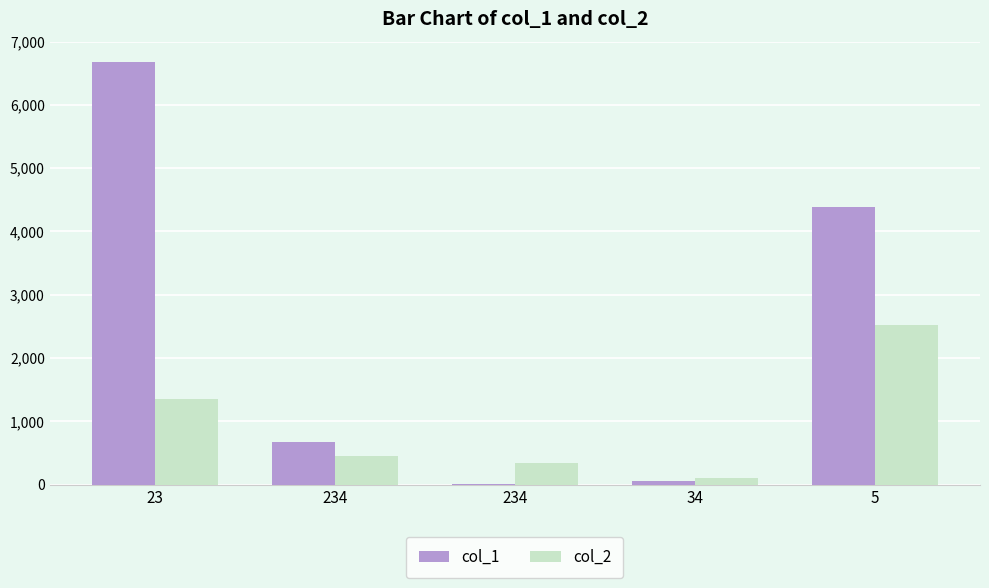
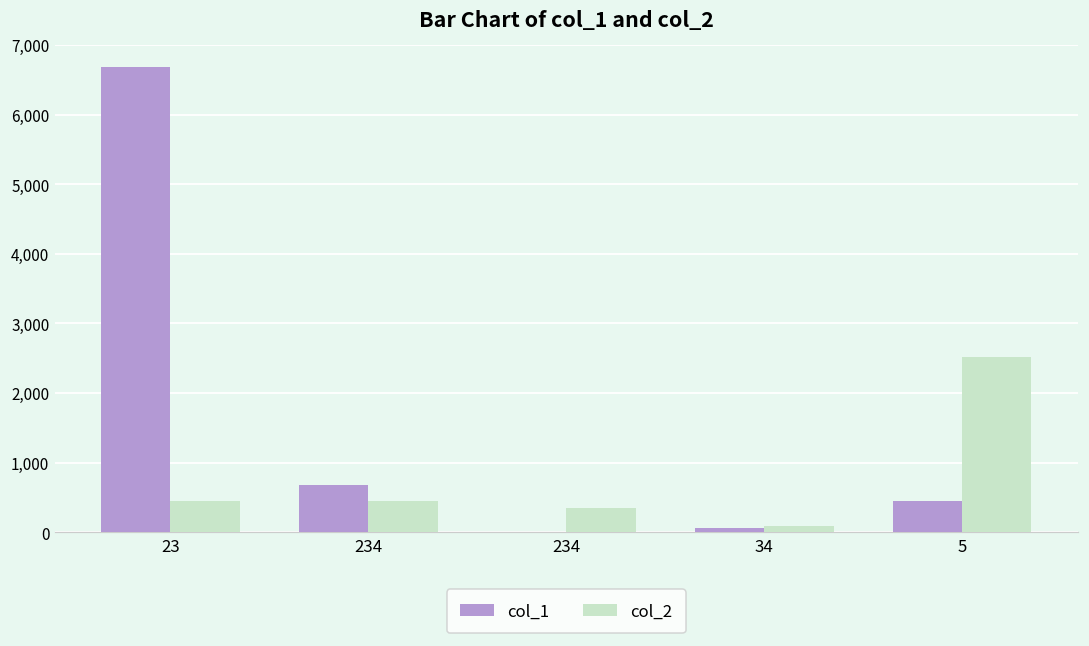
  {
    "col_1": {
      "23": "6,700",
      "34": "100",
-     "5": "4,400"
+     "5": "500"
    },
    "col_2": {
-     "23": "1,300",
+     "23": "500",
      "34": "100",
      "5": "2,500"
    }
  }
